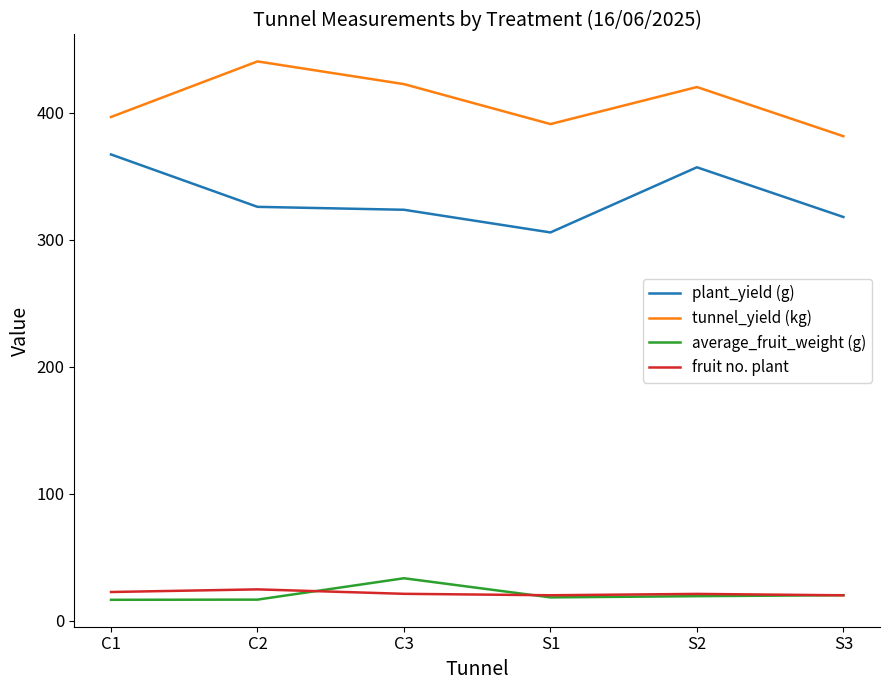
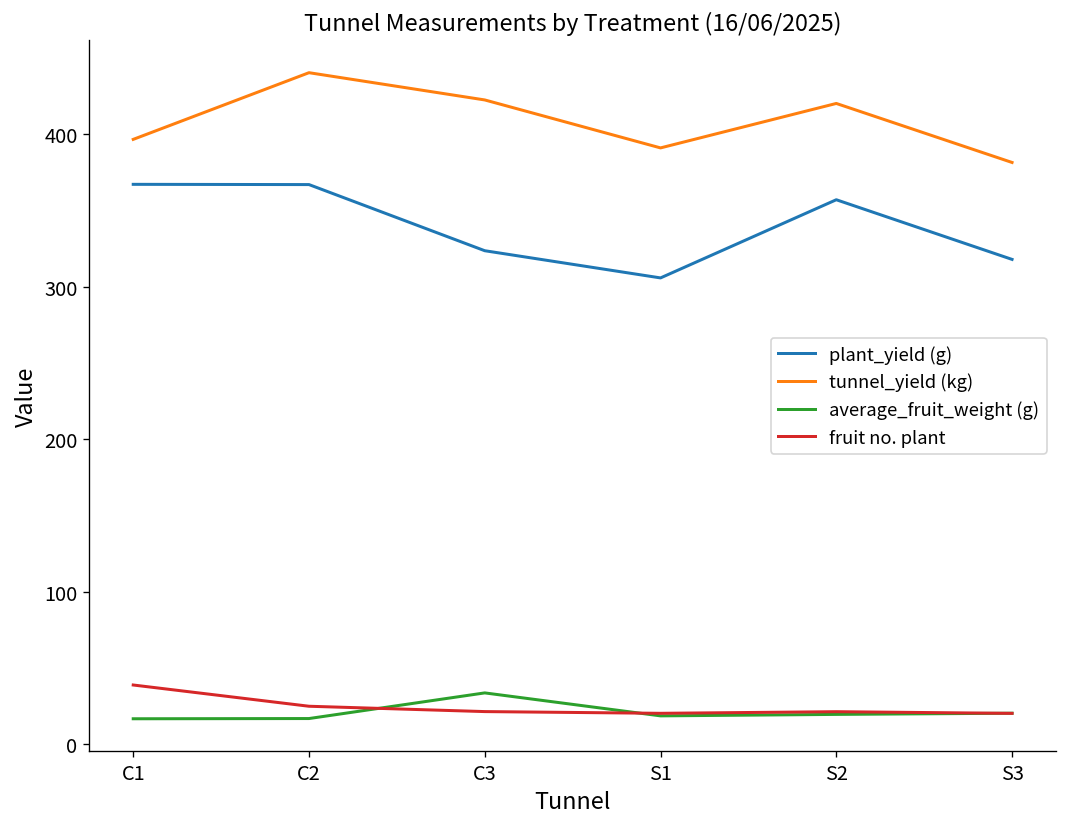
  {
    "plant_yield (g)": {
      "C1": 367,
-     "C2": 326,
+     "C2": 367,
      "C3": 323,
      "S1": 306,
      "S2": 357,
      "S3": 318
    },
    "tunnel_yield (kg)": {
      "C1": 396,
      "C2": 440,
      "C3": 422,
      "S1": 391,
      "S2": 420,
      "S3": 381
    },
    "average_fruit_weight (g)": {
      "C1": 17,
      "C2": 17,
      "C3": 34
    },
    "fruit no. plant": {
-     "C1": 23,
+     "C1": 39,
      "C2": 25,
      "C3": 21
    }
  }
